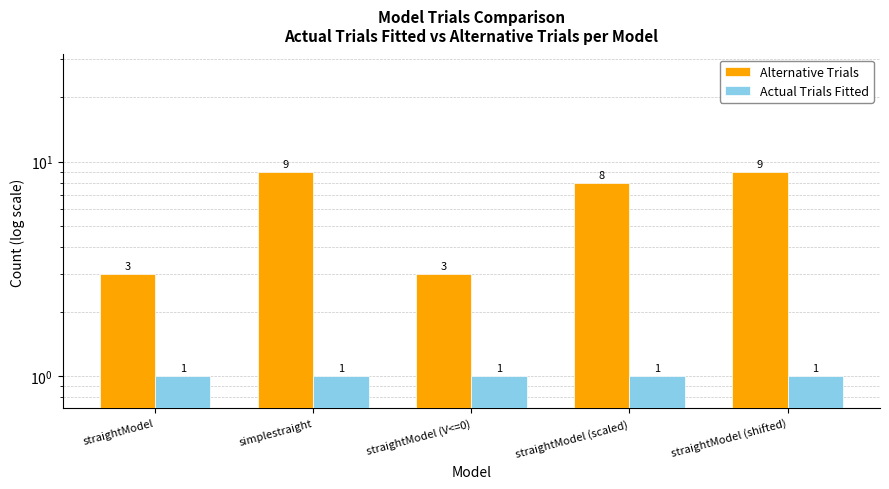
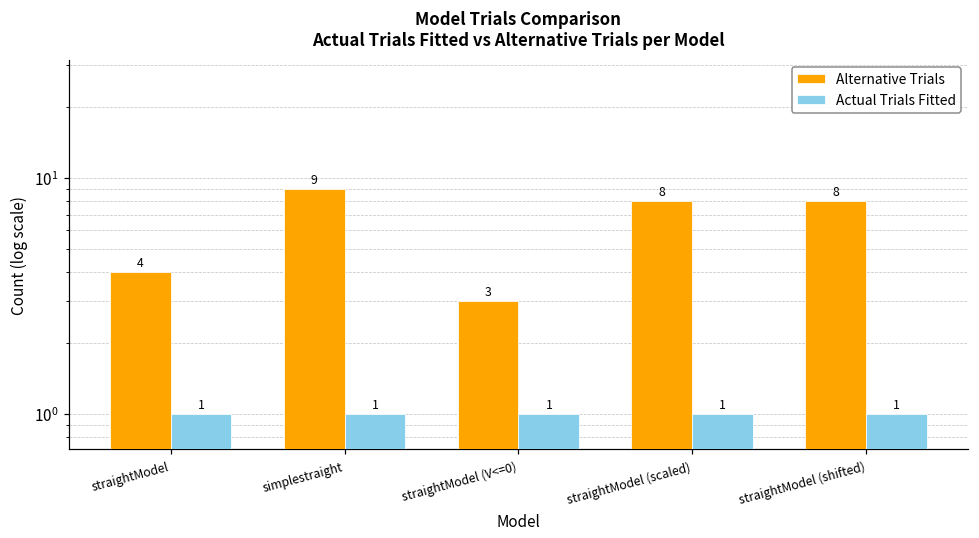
  {
    "Alternative Trials": {
-     "straightModel": 3,
+     "straightModel": 4,
      "simplestraight": 9,
      "straightModel (V<=0)": 3,
      "straightModel (scaled)": 8,
-     "straightModel (shifted)": 9
+     "straightModel (shifted)": 8
    },
    "Actual Trials Fitted": {
      "straightModel": 1,
      "simplestraight": 1,
      "straightModel (V<=0)": 1,
      "straightModel (scaled)": 1,
      "straightModel (shifted)": 1
    }
  }
